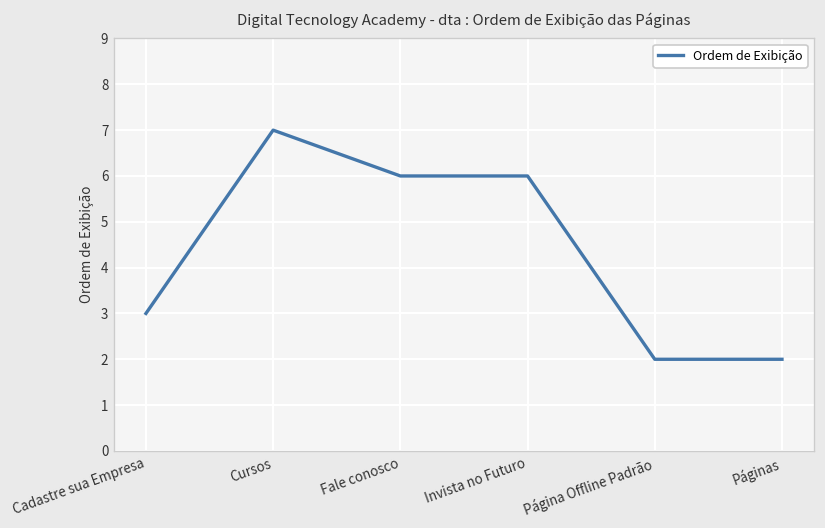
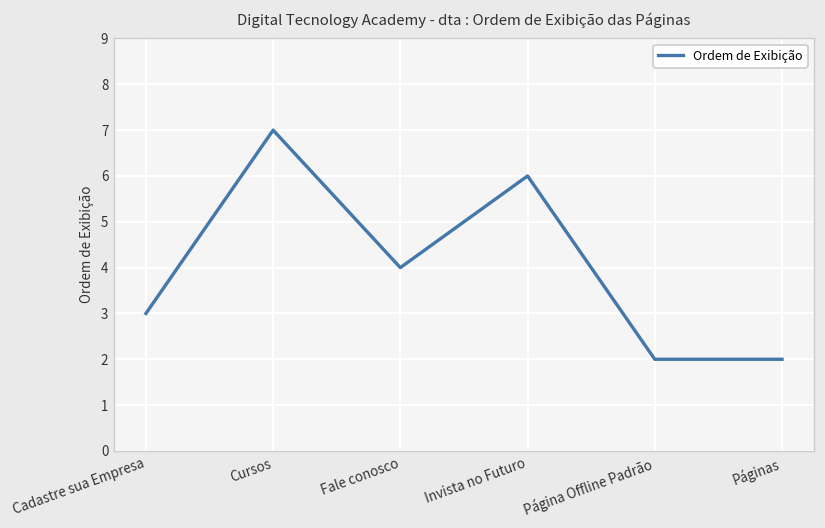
  {
    "Cadastre sua Empresa": 3,
    "Cursos": 7,
-   "Fale conosco": 6,
+   "Fale conosco": 4,
    "Invista no Futuro": 6,
    "Página Offline Padrão": 2,
    "Páginas": 2
  }
